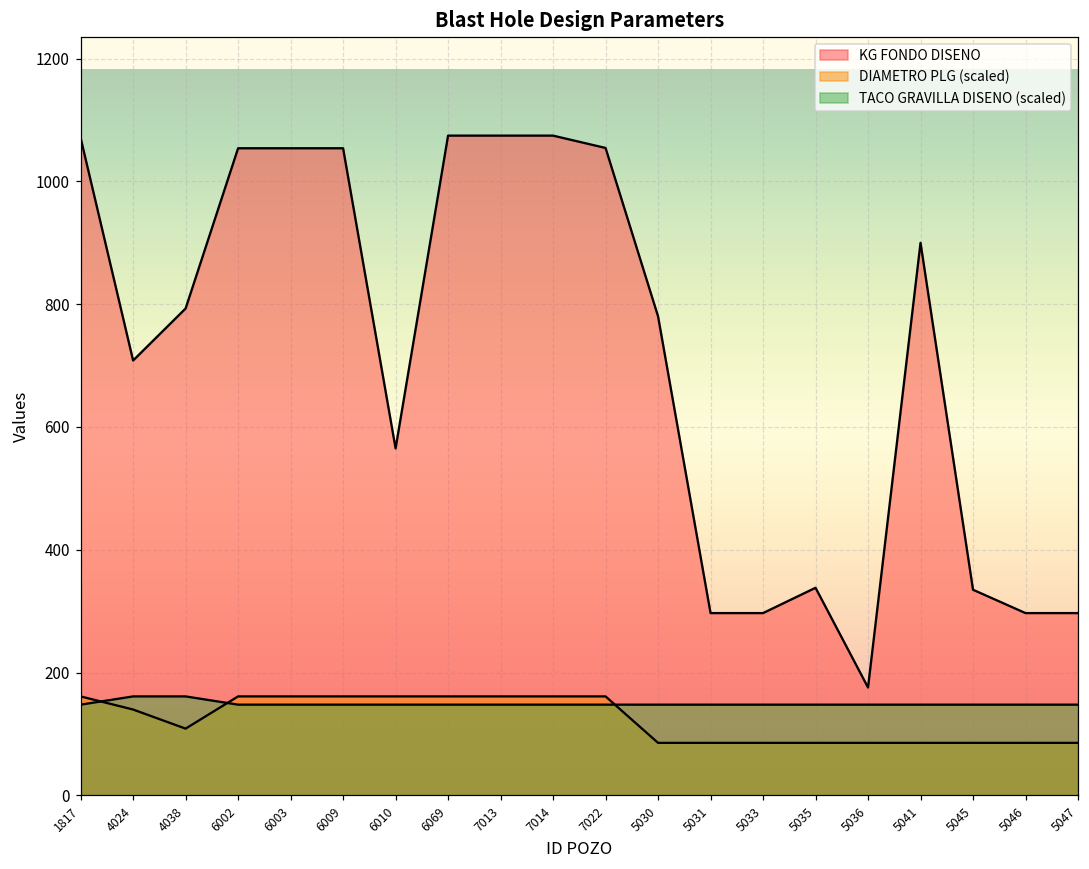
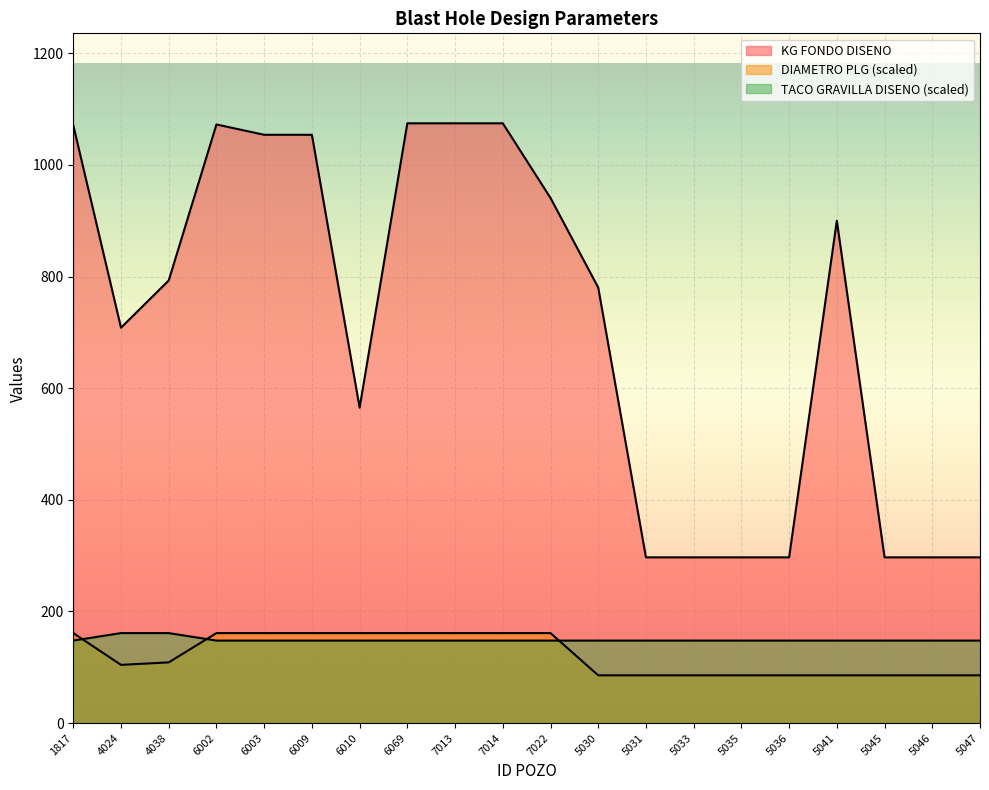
  {
    "KG FONDO DISENO": {
      "1817": 1070,
      "4024": 710,
      "4038": 790,
-     "6002": 1050,
+     "6002": 1070,
      "6003": 1050,
      "6009": 1050,
      "6010": 570,
      "6069": 1070,
      "7013": 1070,
      "7014": 1070,
-     "7022": 1050,
+     "7022": 940,
      "5030": 780,
      "5031": 300,
      "5033": 300,
-     "5035": 340,
-     "5036": 180,
+     "5035": 300,
+     "5036": 300,
      "5041": 900,
-     "5045": 330,
+     "5045": 300,
      "5046": 300,
      "5047": 300
    },
    "DIAMETRO PLG (scaled)": {
      "1817": 160,
-     "4024": 140,
+     "4024": 100,
      "4038": 110,
      "6002": 160,
      "6003": 160,
      "6009": 160,
      "6010": 160,
      "6069": 160,
      "7013": 160,
      "7014": 160,
      "7022": 160,
      "5030": 90,
      "5031": 90,
      "5033": 90,
      "5035": 90,
      "5036": 90,
      "5041": 90,
      "5045": 90,
      "5046": 90,
      "5047": 90
    },
    "TACO GRAVILLA DISENO (scaled)": {
      "1817": 150,
      "4024": 160,
      "4038": 160,
      "6002": 150,
      "6003": 150,
      "6009": 150,
      "6010": 150,
      "6069": 150,
      "7013": 150,
      "7014": 150,
      "7022": 150,
      "5030": 150,
      "5031": 150,
      "5033": 150,
      "5035": 150,
      "5036": 150,
      "5041": 150,
      "5045": 150,
      "5046": 150,
      "5047": 150
    }
  }
